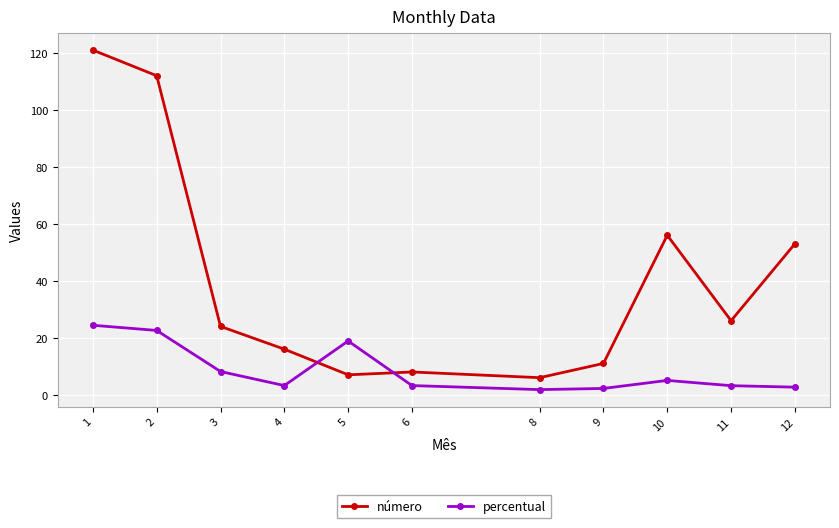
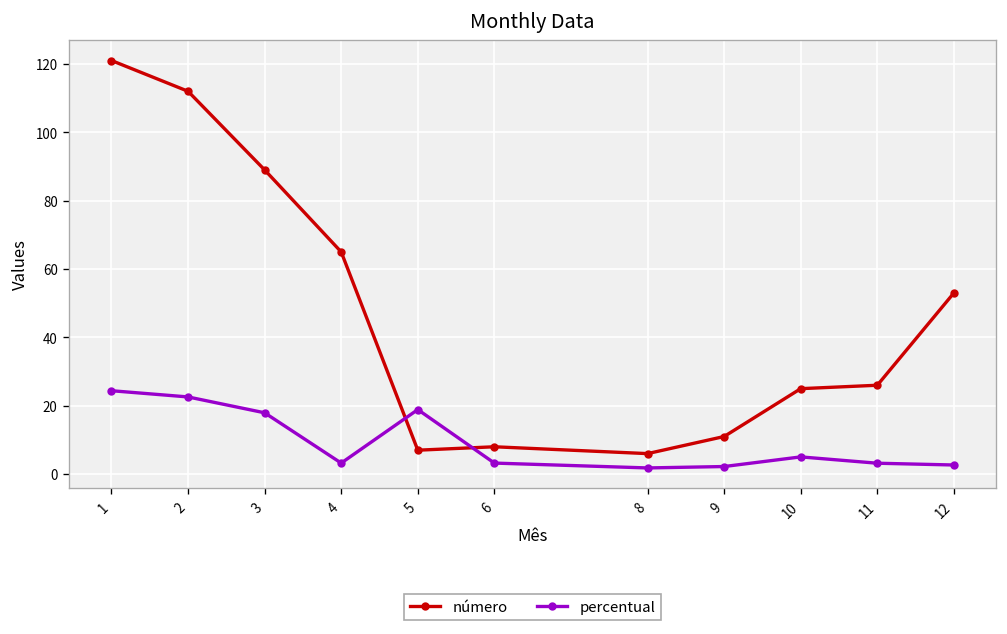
  {
    "número": {
      "1": 121,
      "2": 112,
-     "3": 24,
-     "4": 16,
+     "3": 89,
+     "4": 65,
      "5": 7,
      "6": 8,
      "8": 6,
      "9": 11,
-     "10": 56,
+     "10": 25,
      "11": 26,
      "12": 53
    },
    "percentual": {
      "1": 24,
      "2": 23,
-     "3": 8,
+     "3": 18,
      "4": 3,
      "5": 19,
      "6": 3,
      "8": 2,
      "9": 2,
      "10": 5,
      "11": 3,
      "12": 3
    }
  }
